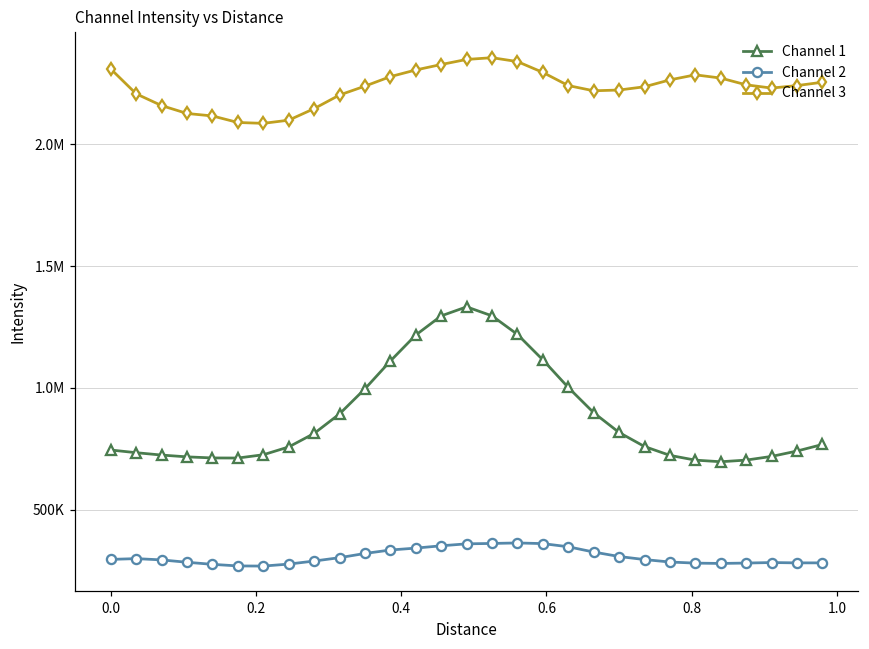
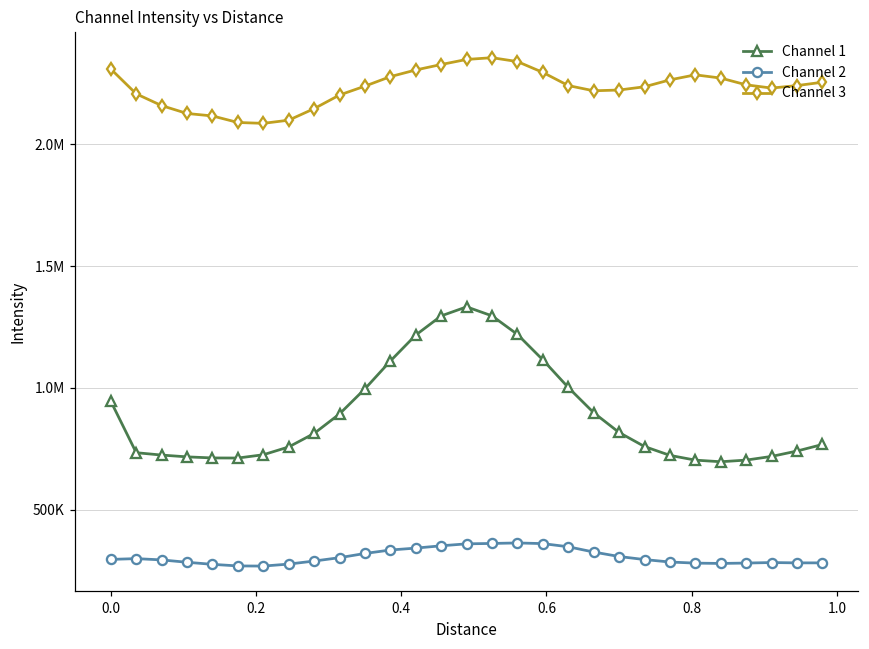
  {
    "Channel 1": {
-     "0.0": 750000
+     "0.0": 950000
    },
    "Channel 2": {
      "0.0": 300000
    },
    "Channel 3": {
      "0.0": 2310000
    }
  }
